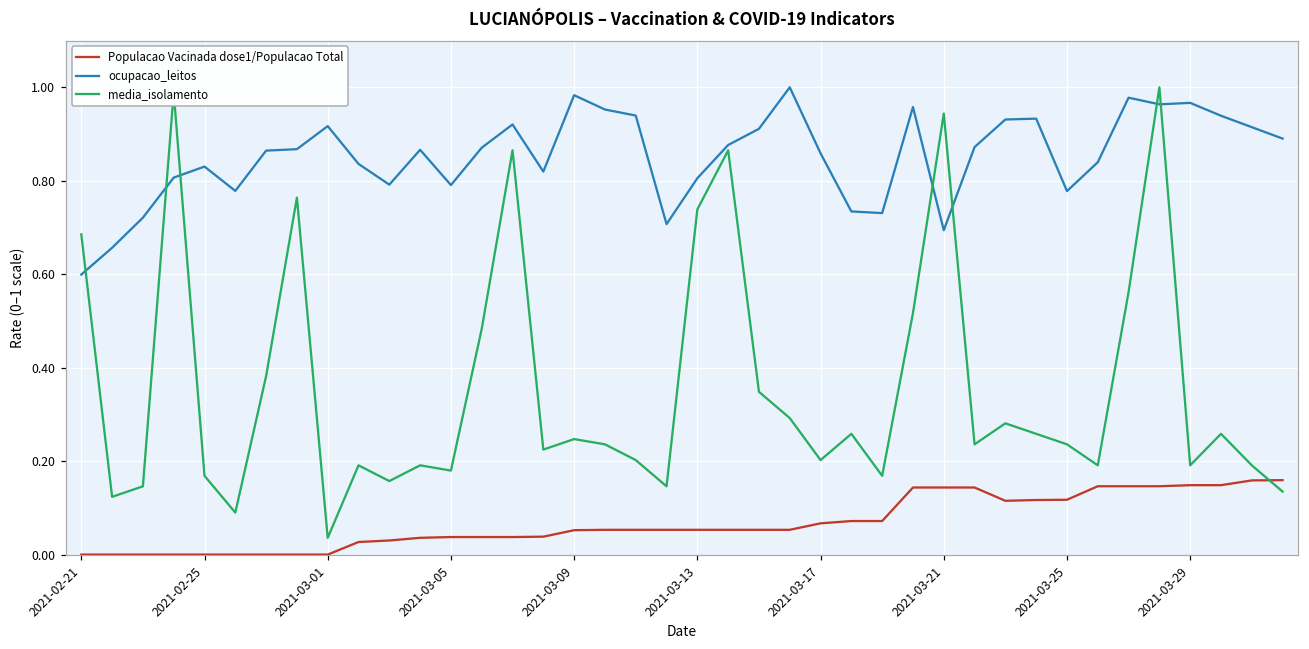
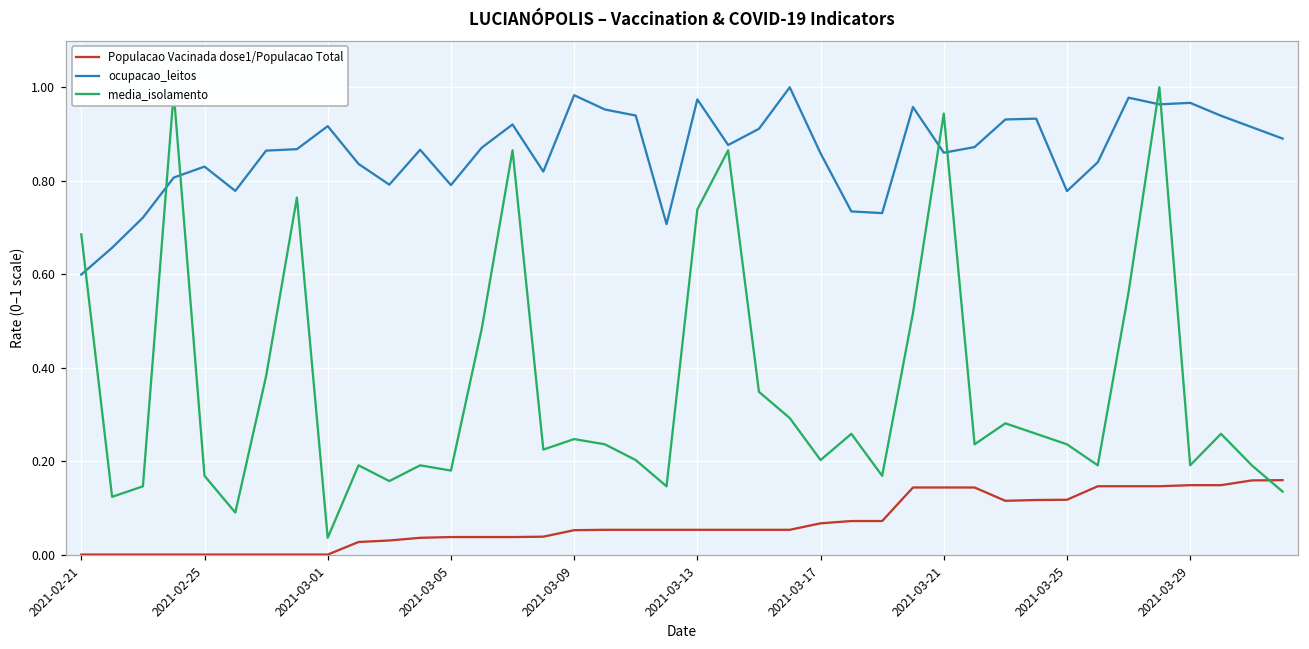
  {
    "Populacao Vacinada dose1/Populacao Total": {
      "2021-02-21": 0.00,
      "2021-02-25": 0.00,
      "2021-03-01": 0.00,
      "2021-03-05": 0.04,
      "2021-03-09": 0.05,
      "2021-03-13": 0.05,
      "2021-03-17": 0.07,
      "2021-03-21": 0.14,
      "2021-03-25": 0.12,
      "2021-03-29": 0.15
    },
    "ocupacao_leitos": {
      "2021-02-21": 0.60,
      "2021-02-25": 0.83,
      "2021-03-01": 0.92,
      "2021-03-05": 0.79,
      "2021-03-09": 0.98,
-     "2021-03-13": 0.81,
+     "2021-03-13": 0.97,
      "2021-03-17": 0.86,
-     "2021-03-21": 0.69,
+     "2021-03-21": 0.86,
      "2021-03-25": 0.78,
      "2021-03-29": 0.97
    },
    "media_isolamento": {
      "2021-02-21": 0.69,
      "2021-02-25": 0.17,
      "2021-03-01": 0.04,
      "2021-03-05": 0.18,
      "2021-03-09": 0.25,
      "2021-03-13": 0.74,
      "2021-03-17": 0.20,
      "2021-03-21": 0.94,
      "2021-03-25": 0.24,
      "2021-03-29": 0.19
    }
  }
